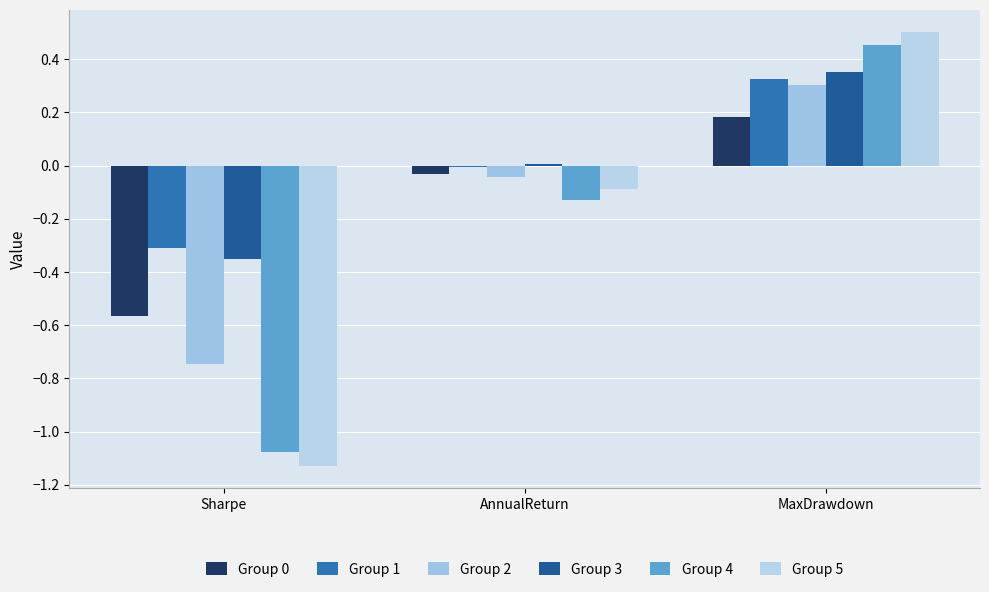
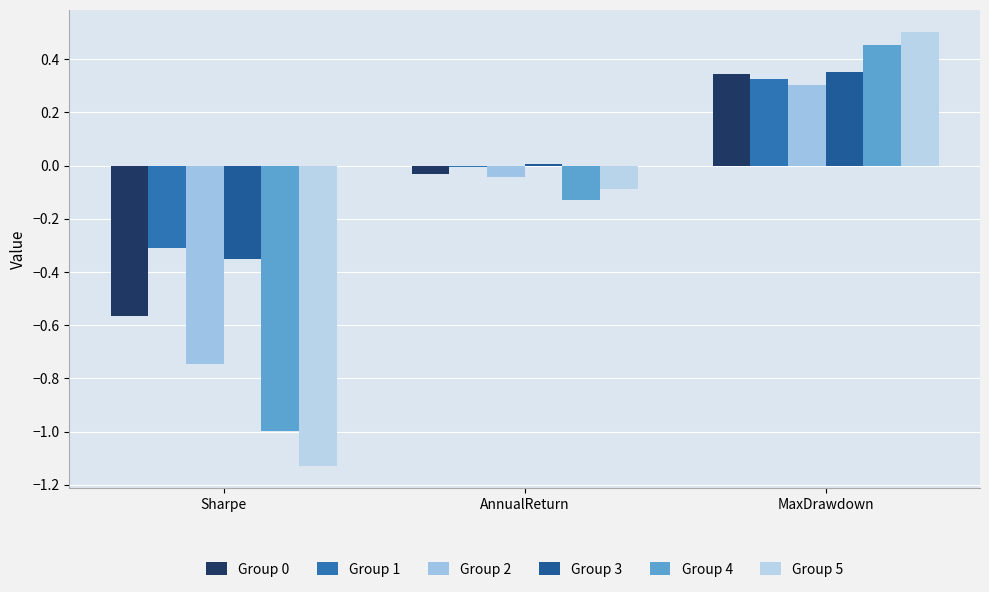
  {
    "Group 0": {
      "Sharpe": -0.56,
      "AnnualReturn": -0.03,
-     "MaxDrawdown": 0.18
+     "MaxDrawdown": 0.34
    },
    "Group 4": {
-     "Sharpe": -1.08,
+     "Sharpe": -1.00,
      "AnnualReturn": -0.13,
      "MaxDrawdown": 0.45
    }
  }
